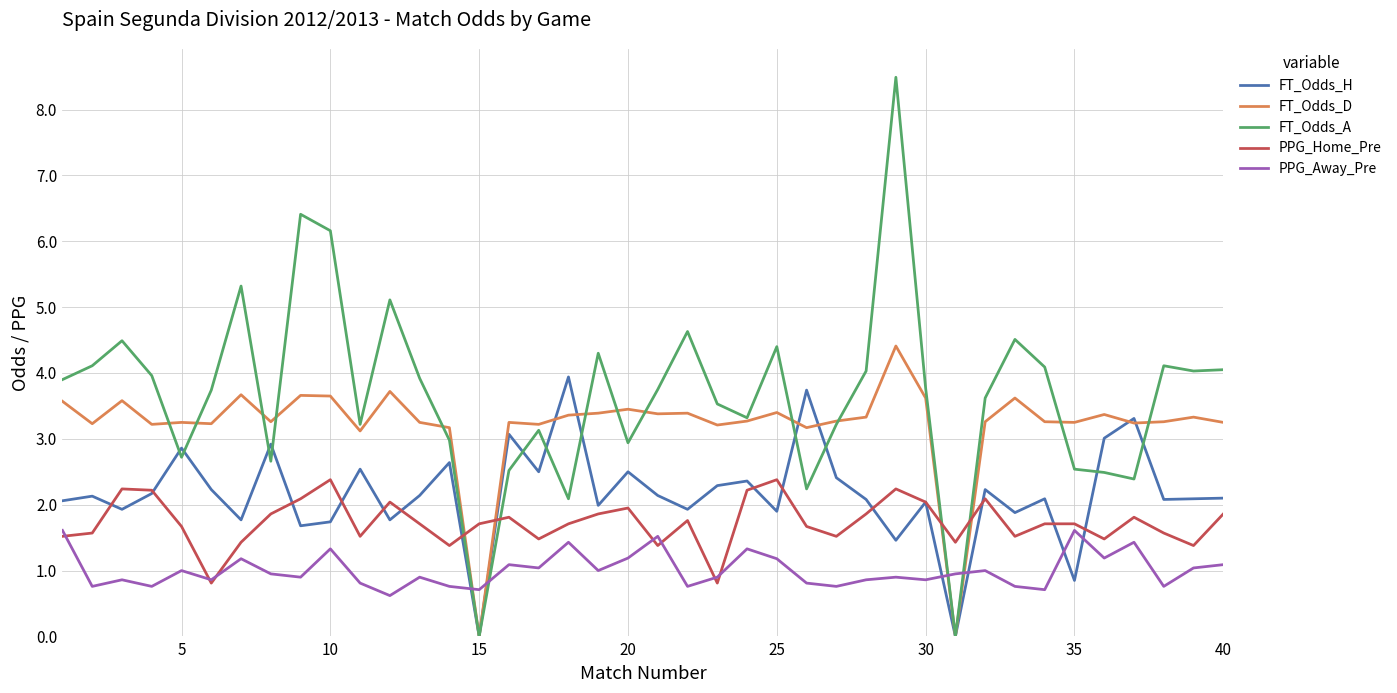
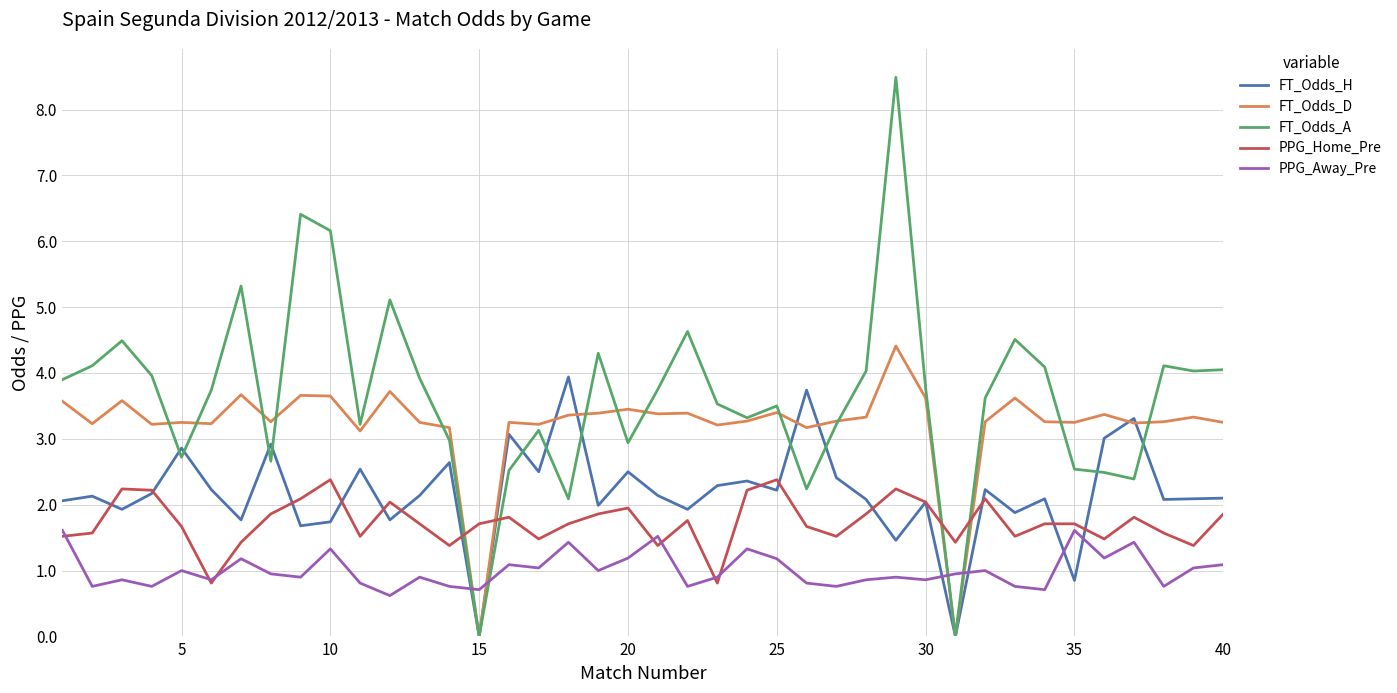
  {
    "FT_Odds_H": {
      "5": 2.9,
      "10": 1.7,
      "20": 2.5,
-     "25": 1.9,
+     "25": 2.2,
      "35": 0.9,
      "40": 2.1
    },
    "FT_Odds_A": {
      "5": 2.7,
      "10": 6.2,
      "20": 2.9,
-     "25": 4.4,
+     "25": 3.5,
      "30": 3.8,
      "35": 2.5,
      "40": 4.1
    },
    "PPG_Away_Pre": {
      "5": 1.0,
      "10": 1.3,
      "15": 0.7,
      "20": 1.2,
      "25": 1.2,
      "30": 0.9,
      "35": 1.6,
      "40": 1.1
    }
  }
